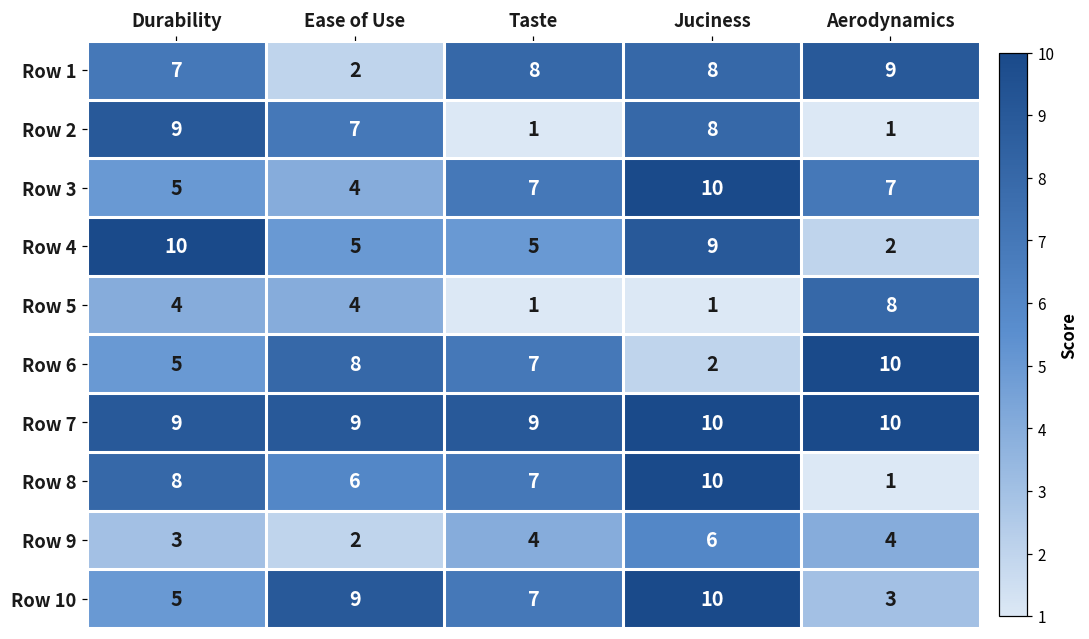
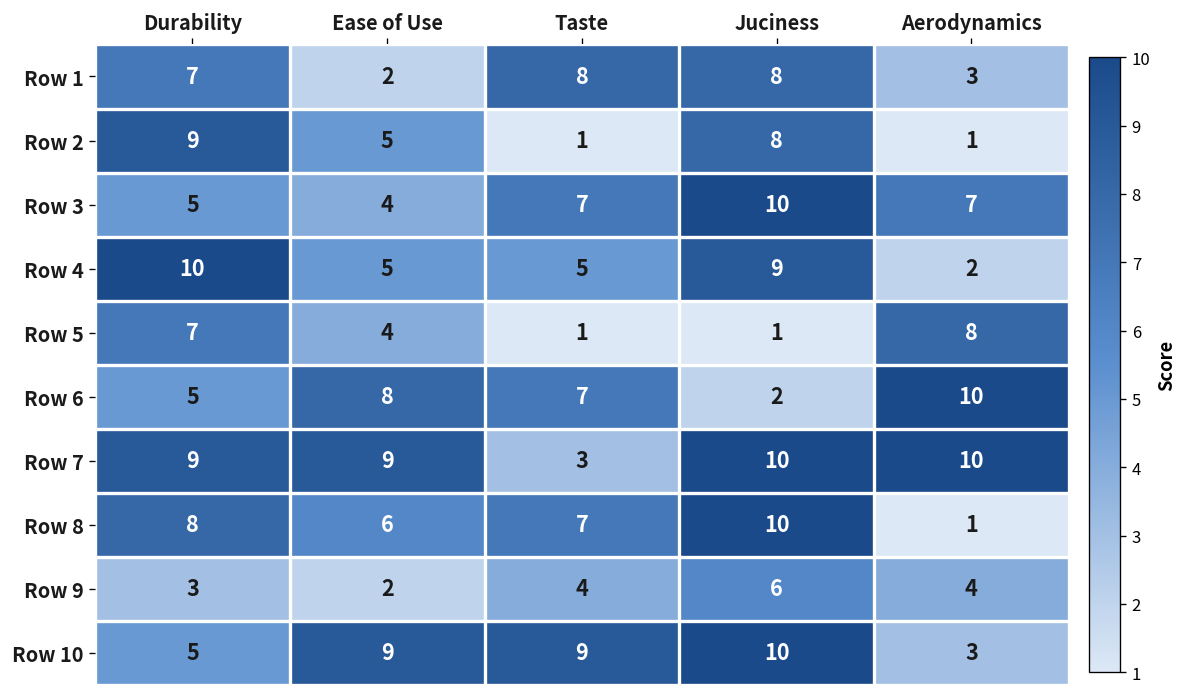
  {
    "Row 1": {
      "Durability": 7,
      "Ease of Use": 2,
      "Taste": 8,
      "Juciness": 8,
-     "Aerodynamics": 9
+     "Aerodynamics": 3
    },
    "Row 2": {
      "Durability": 9,
-     "Ease of Use": 7,
+     "Ease of Use": 5,
      "Taste": 1,
      "Juciness": 8,
      "Aerodynamics": 1
    },
    "Row 3": {
      "Durability": 5,
      "Ease of Use": 4,
      "Taste": 7,
      "Juciness": 10,
      "Aerodynamics": 7
    },
    "Row 4": {
      "Durability": 10,
      "Ease of Use": 5,
      "Taste": 5,
      "Juciness": 9,
      "Aerodynamics": 2
    },
    "Row 5": {
-     "Durability": 4,
+     "Durability": 7,
      "Ease of Use": 4,
      "Taste": 1,
      "Juciness": 1,
      "Aerodynamics": 8
    },
    "Row 6": {
      "Durability": 5,
      "Ease of Use": 8,
      "Taste": 7,
      "Juciness": 2,
      "Aerodynamics": 10
    },
    "Row 7": {
      "Durability": 9,
      "Ease of Use": 9,
-     "Taste": 9,
+     "Taste": 3,
      "Juciness": 10,
      "Aerodynamics": 10
    },
    "Row 8": {
      "Durability": 8,
      "Ease of Use": 6,
      "Taste": 7,
      "Juciness": 10,
      "Aerodynamics": 1
    },
    "Row 9": {
      "Durability": 3,
      "Ease of Use": 2,
      "Taste": 4,
      "Juciness": 6,
      "Aerodynamics": 4
    },
    "Row 10": {
      "Durability": 5,
      "Ease of Use": 9,
-     "Taste": 7,
+     "Taste": 9,
      "Juciness": 10,
      "Aerodynamics": 3
    }
  }
